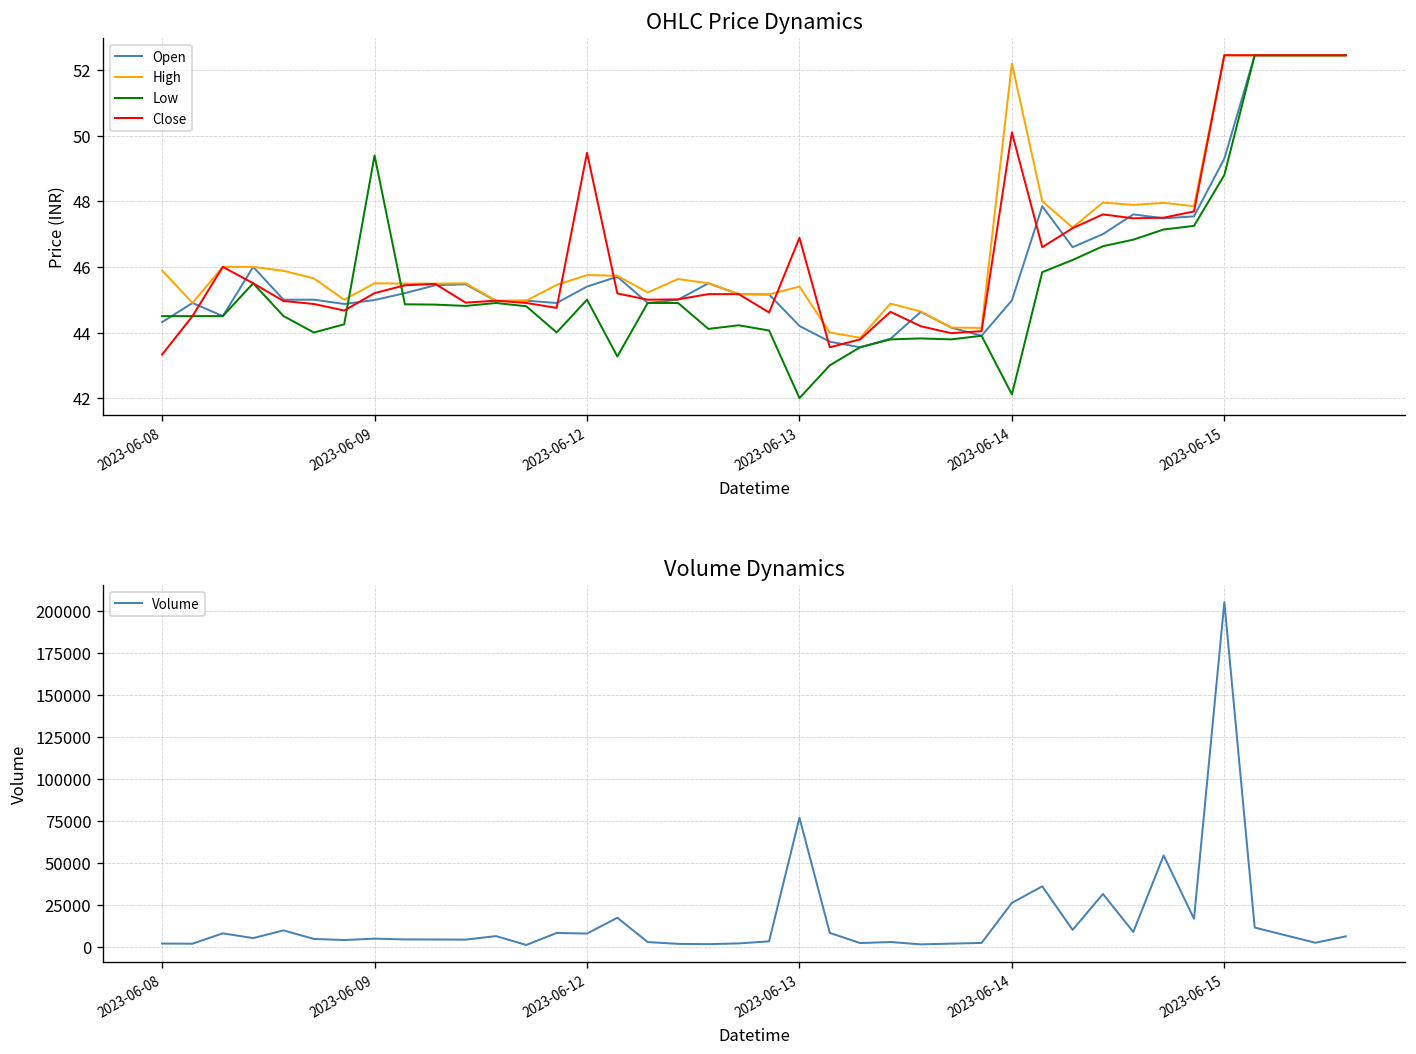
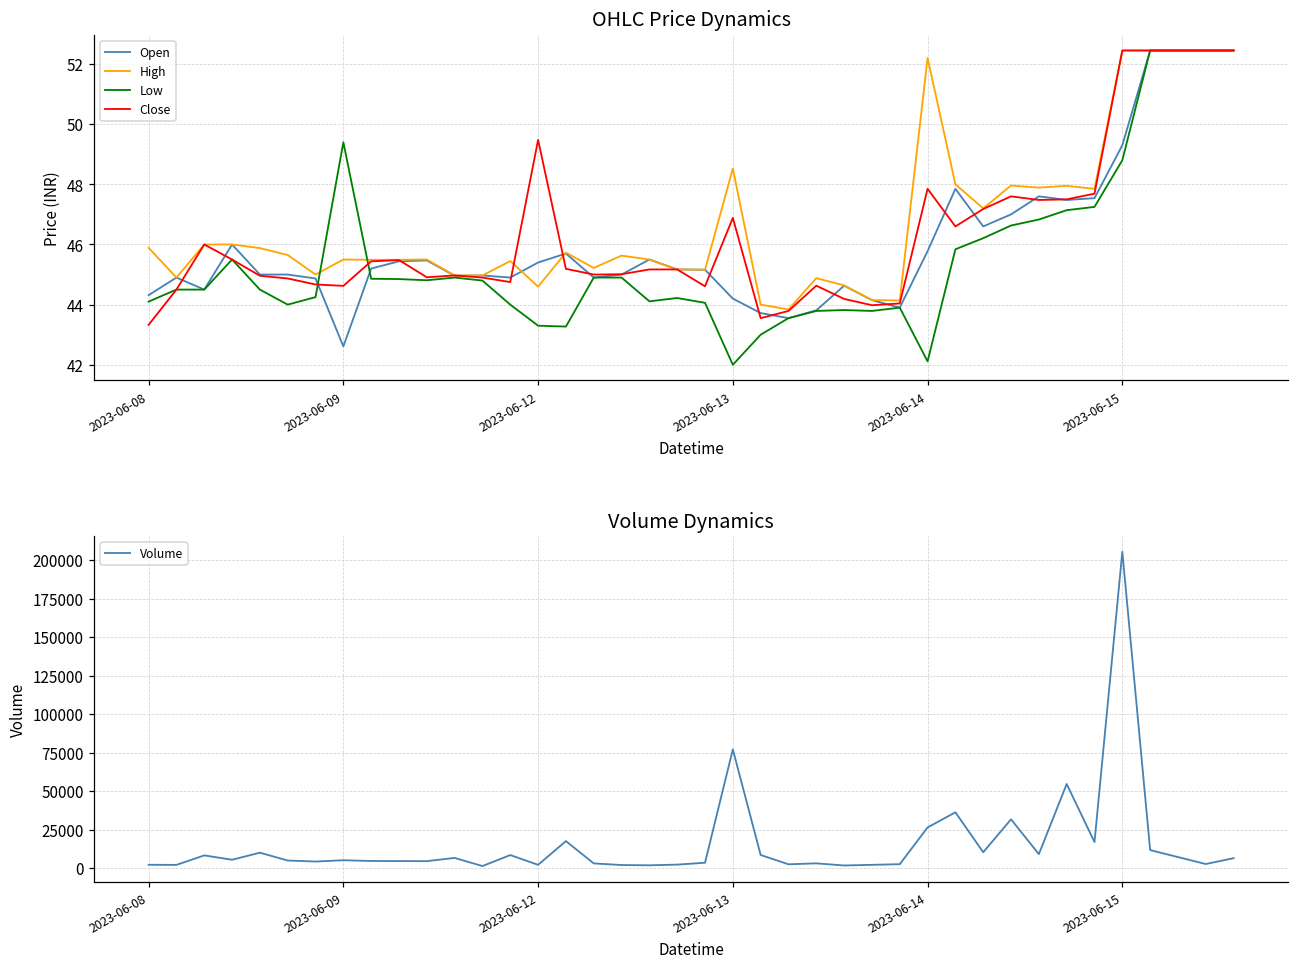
  {
    "OHLC Price Dynamics": {
      "Open": {
        "2023-06-08": 44.3,
-       "2023-06-09": 45.0,
+       "2023-06-09": 42.6,
        "2023-06-12": 45.4,
        "2023-06-13": 44.2,
-       "2023-06-14": 45.0,
+       "2023-06-14": 45.8,
        "2023-06-15": 49.3
      },
      "High": {
        "2023-06-08": 45.9,
        "2023-06-09": 45.5,
-       "2023-06-12": 45.8,
-       "2023-06-13": 45.4,
+       "2023-06-12": 44.6,
+       "2023-06-13": 48.5,
        "2023-06-14": 52.2
      },
      "Low": {
-       "2023-06-08": 44.5,
+       "2023-06-08": 44.1,
        "2023-06-09": 49.4,
-       "2023-06-12": 45.0,
+       "2023-06-12": 43.3,
        "2023-06-13": 42.0,
        "2023-06-14": 42.1,
        "2023-06-15": 48.8
      },
      "Close": {
        "2023-06-08": 43.3,
-       "2023-06-09": 45.2,
+       "2023-06-09": 44.6,
        "2023-06-12": 49.5,
        "2023-06-13": 46.9,
-       "2023-06-14": 50.1
+       "2023-06-14": 47.8
      }
    },
    "Volume Dynamics": {
      "2023-06-08": 2000,
      "2023-06-09": 5000,
-     "2023-06-12": 8000,
+     "2023-06-12": 2000,
      "2023-06-13": 77000,
      "2023-06-14": 26000,
      "2023-06-15": 205000
    }
  }
